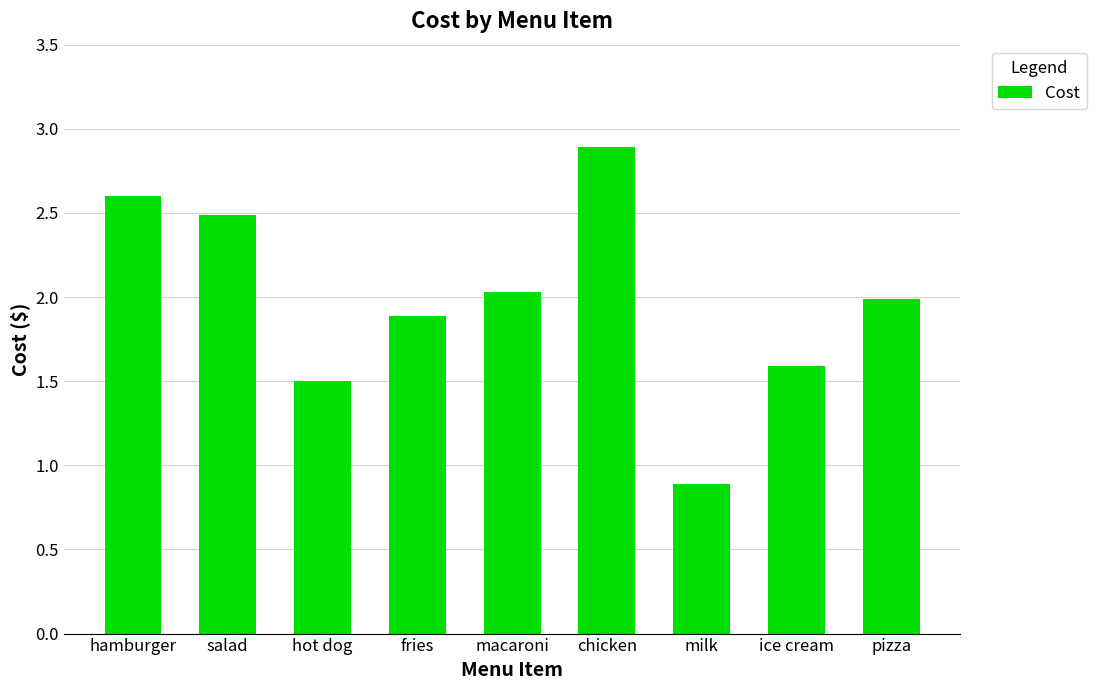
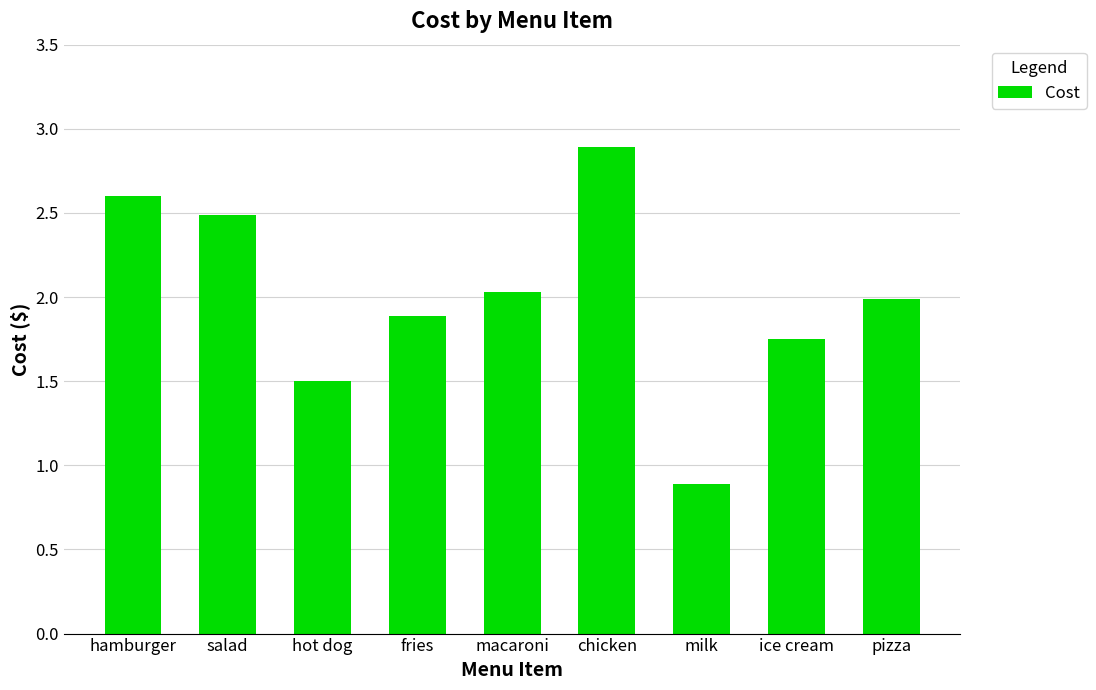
  {
    "hamburger": 2.60,
    "salad": 2.49,
    "hot dog": 1.50,
    "fries": 1.89,
    "macaroni": 2.03,
    "chicken": 2.89,
    "milk": 0.89,
-   "ice cream": 1.59,
+   "ice cream": 1.75,
    "pizza": 1.99
  }
